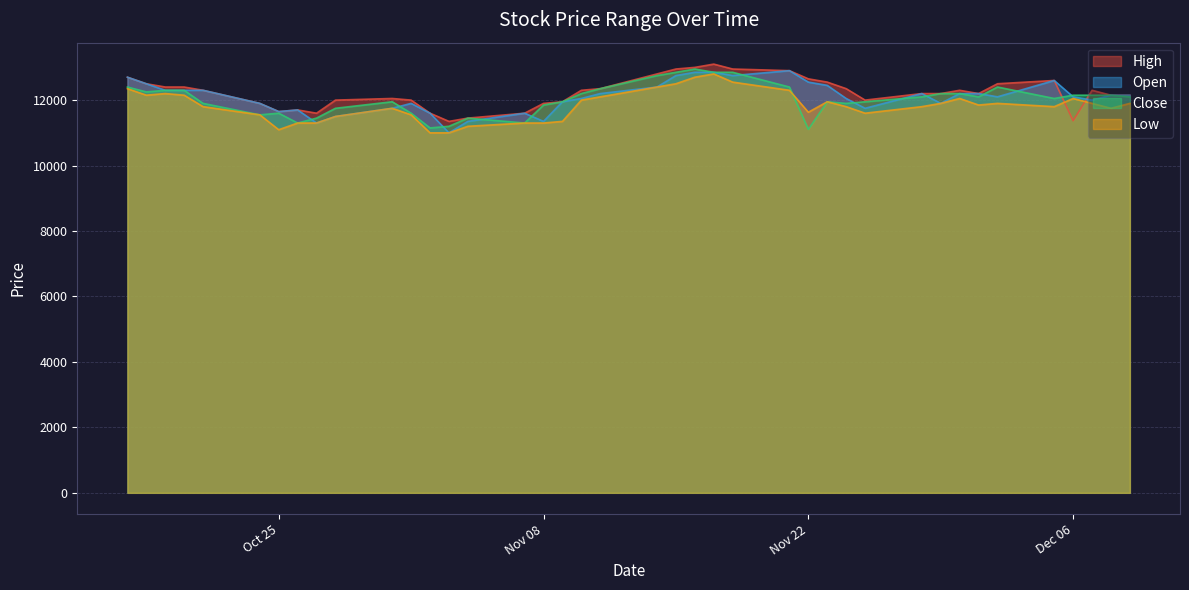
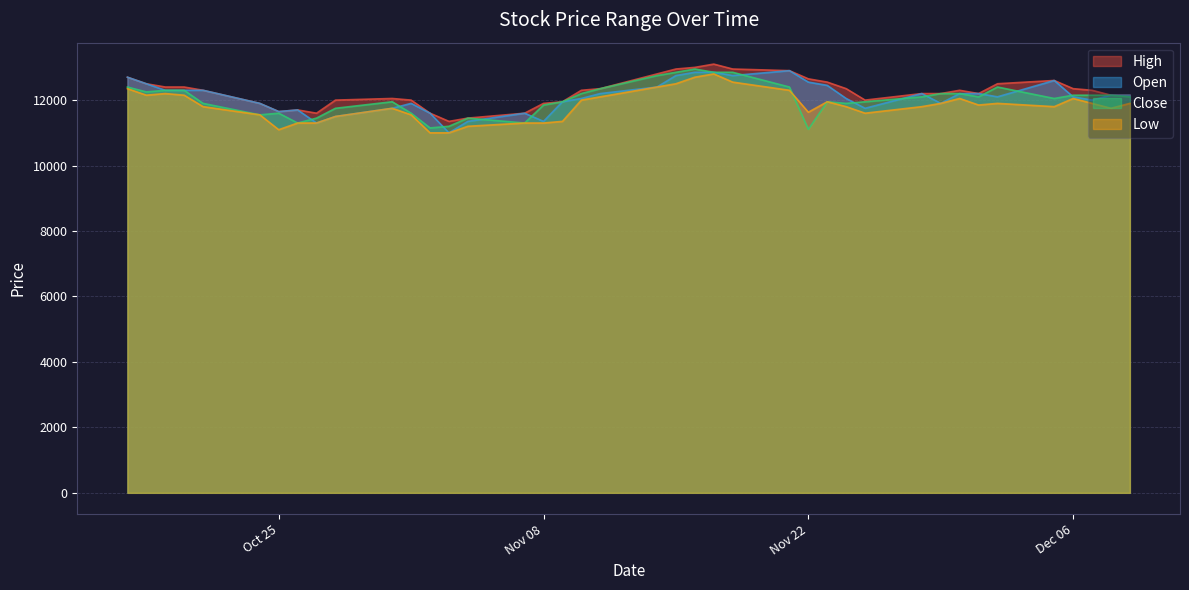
  {
    "High": {
      "Nov 22": 12700,
-     "Dec 06": 11400
+     "Dec 06": 12400
    },
    "Open": {
      "Nov 22": 12600
    },
    "Close": {
      "Nov 22": 11100
    },
    "Low": {
      "Oct 25": 11100,
      "Nov 22": 11600
    }
  }
